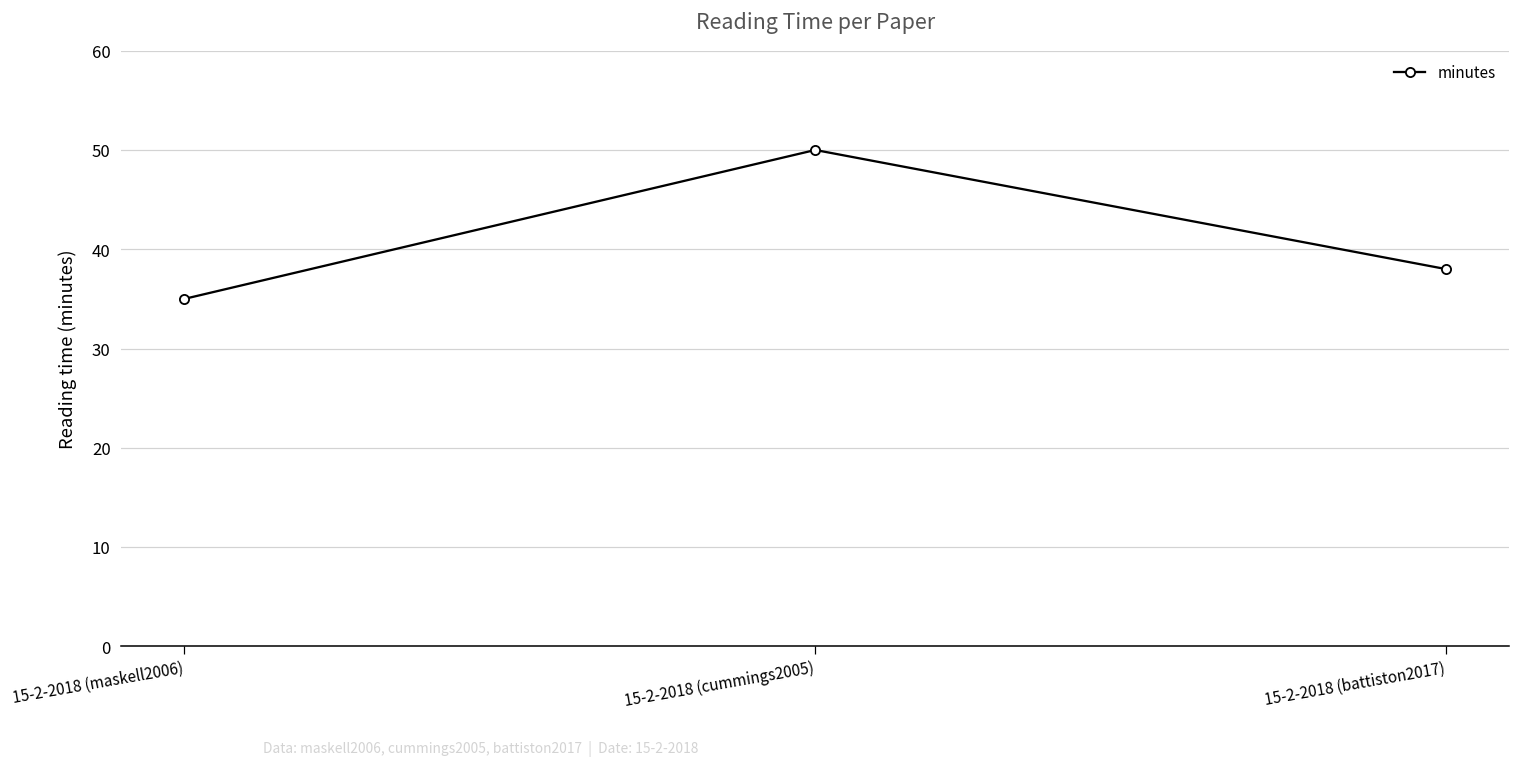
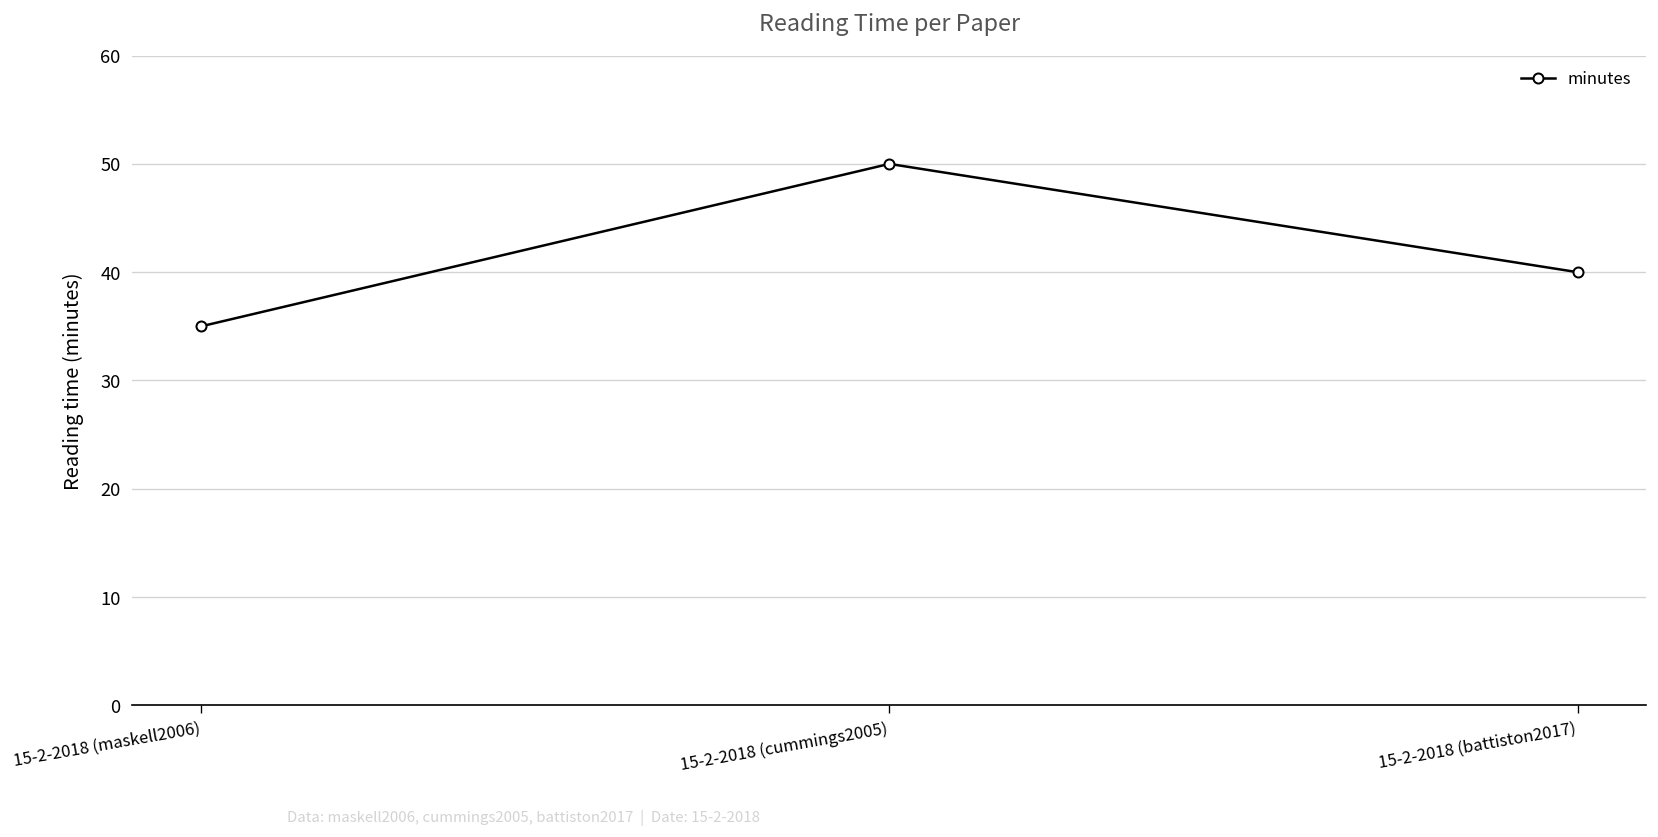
  {
    "15-2-2018 (maskell2006)": 35,
    "15-2-2018 (cummings2005)": 50,
-   "15-2-2018 (battiston2017)": 38
+   "15-2-2018 (battiston2017)": 40
  }
